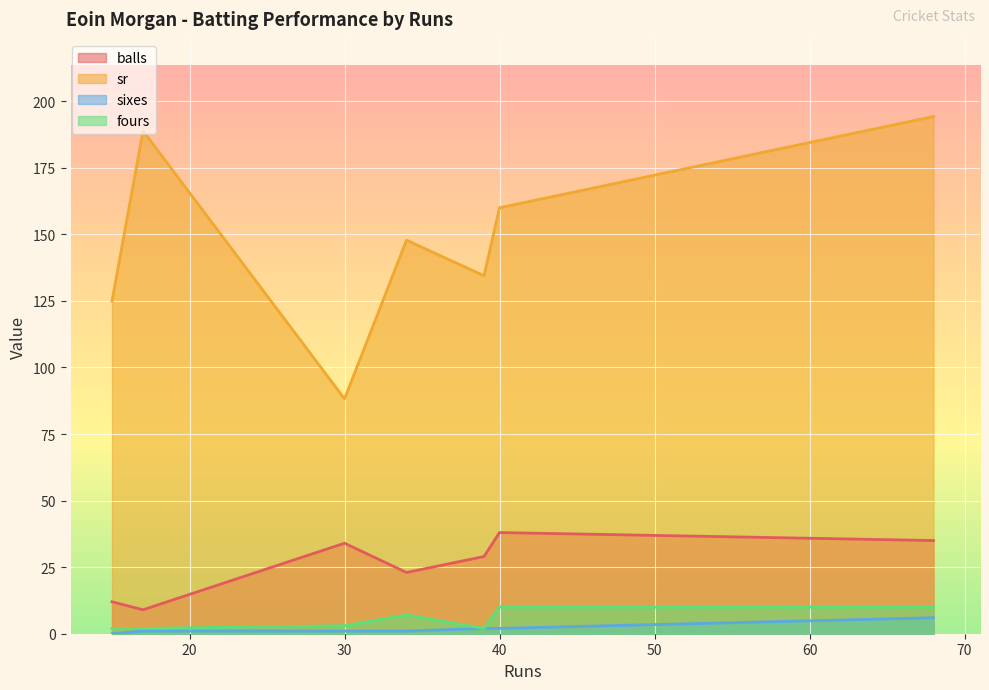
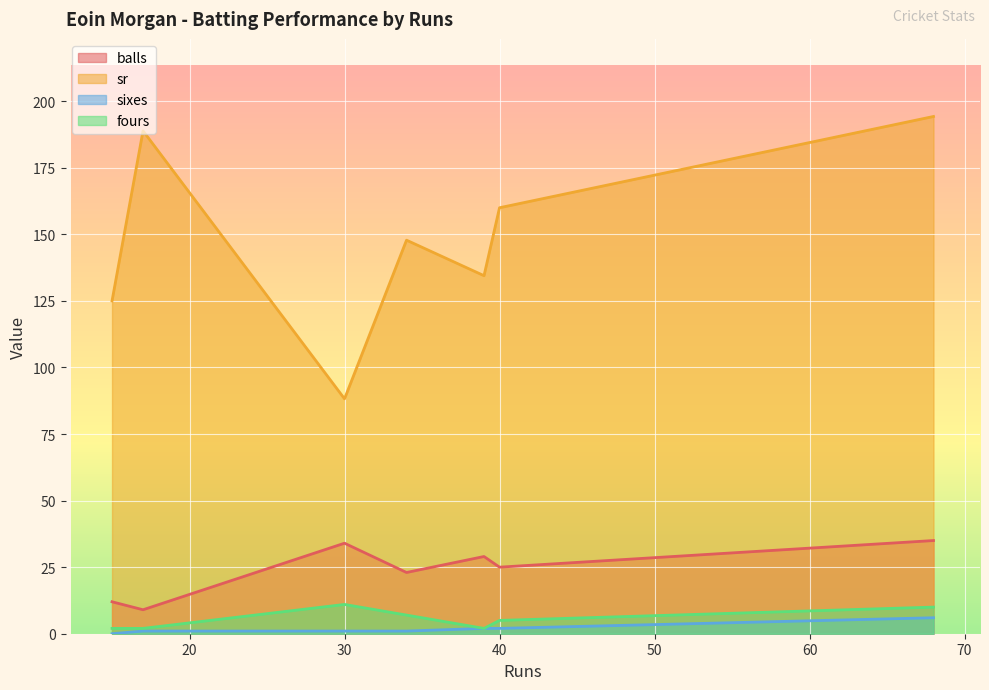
  {
    "balls": {
      "30": 34,
-     "40": 38
+     "40": 25
    },
    "sr": {
      "30": 88,
      "40": 160
    },
    "sixes": {
      "30": 1,
      "40": 2
    },
    "fours": {
-     "30": 3,
-     "40": 10
+     "30": 11,
+     "40": 5
    }
  }
